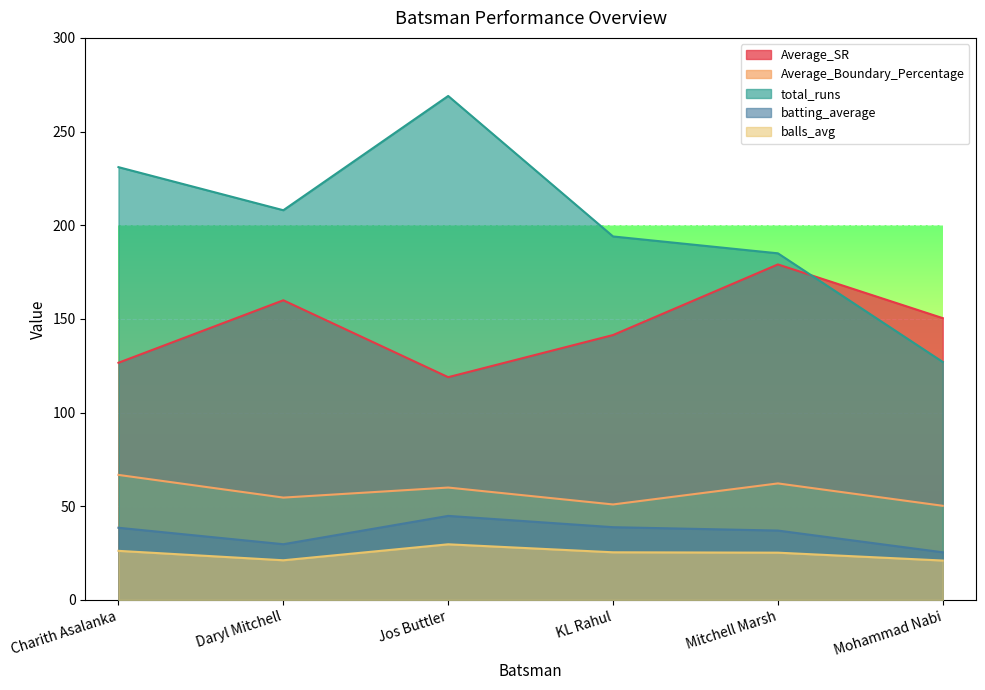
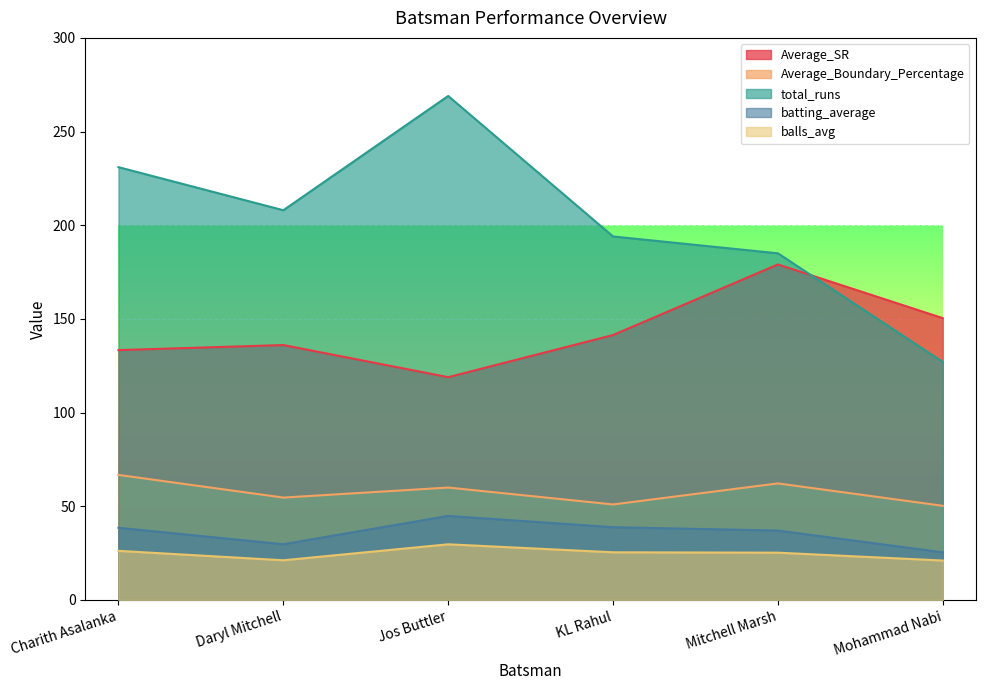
  {
    "Average_SR": {
-     "Charith Asalanka": 127,
-     "Daryl Mitchell": 160,
+     "Charith Asalanka": 133,
+     "Daryl Mitchell": 136,
      "Jos Buttler": 119,
      "KL Rahul": 141,
      "Mitchell Marsh": 179,
      "Mohammad Nabi": 150
    }
  }
